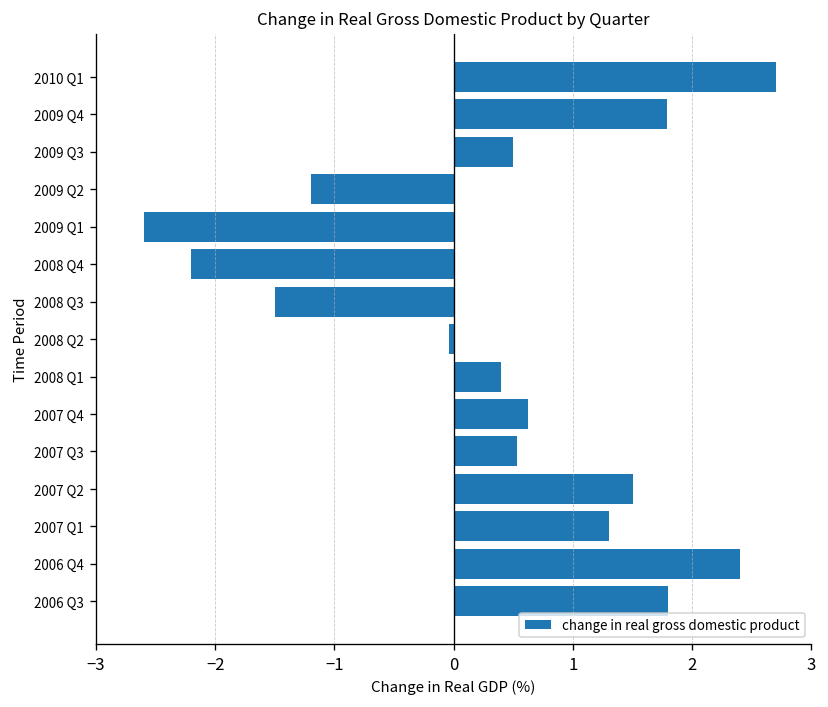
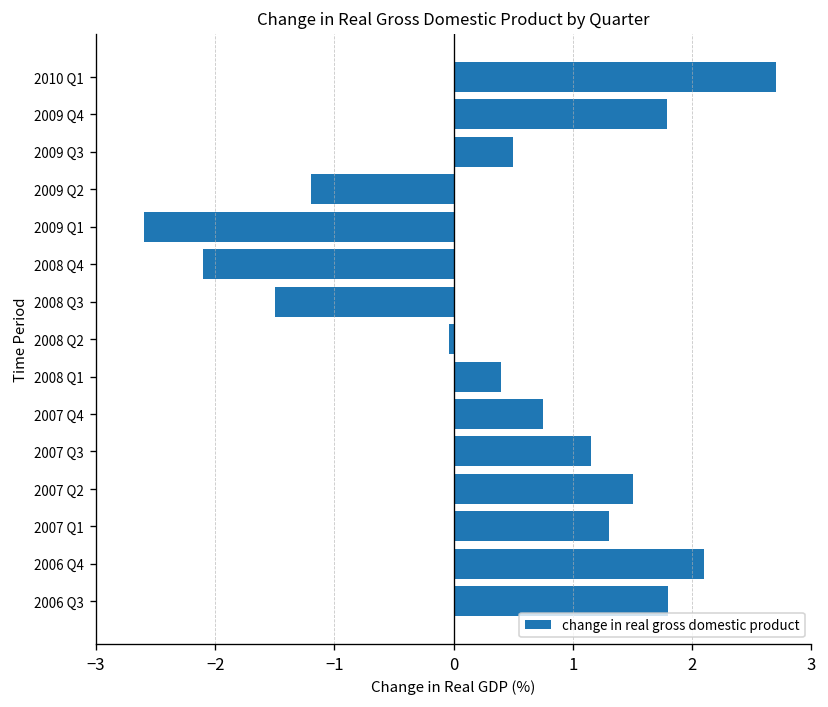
  {
    "2010 Q1": 2.7,
    "2009 Q4": 1.8,
    "2009 Q3": 0.5,
    "2009 Q2": -1.2,
    "2009 Q1": -2.6,
-   "2008 Q4": -2.2,
+   "2008 Q4": -2.1,
    "2008 Q3": -1.5,
    "2008 Q2": 0.0,
    "2008 Q1": 0.4,
-   "2007 Q4": 0.6,
-   "2007 Q3": 0.5,
+   "2007 Q4": 0.8,
+   "2007 Q3": 1.2,
    "2007 Q2": 1.5,
    "2007 Q1": 1.3,
-   "2006 Q4": 2.4,
+   "2006 Q4": 2.1,
    "2006 Q3": 1.8
  }
